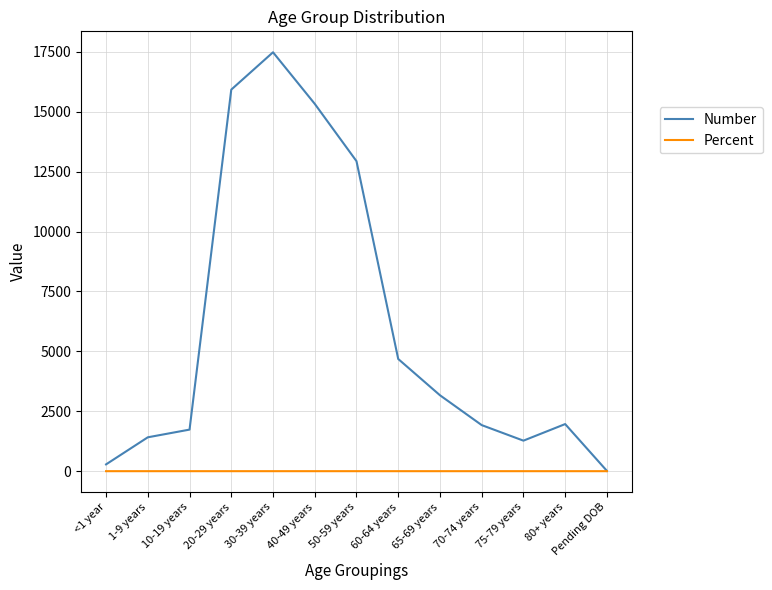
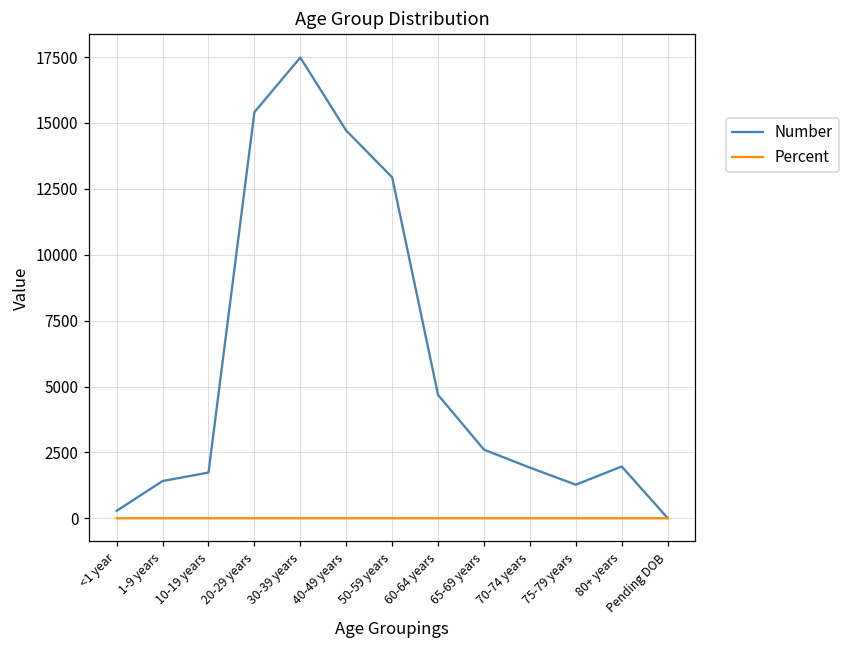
  {
    "Number": {
      "<1 year": 300,
      "1-9 years": 1400,
      "10-19 years": 1700,
-     "20-29 years": 15900,
+     "20-29 years": 15400,
      "30-39 years": 17500,
-     "40-49 years": 15300,
+     "40-49 years": 14700,
      "50-59 years": 12900,
      "60-64 years": 4700,
-     "65-69 years": 3200,
+     "65-69 years": 2600,
      "70-74 years": 1900,
      "75-79 years": 1300,
      "80+ years": 2000
    },
    "Percent": {
      "<1 year": 0,
      "1-9 years": 0,
      "10-19 years": 0,
      "20-29 years": 0,
      "30-39 years": 0,
      "40-49 years": 0,
      "50-59 years": 0,
      "60-64 years": 0,
      "65-69 years": 0,
      "70-74 years": 0,
      "75-79 years": 0,
      "80+ years": 0
    }
  }
